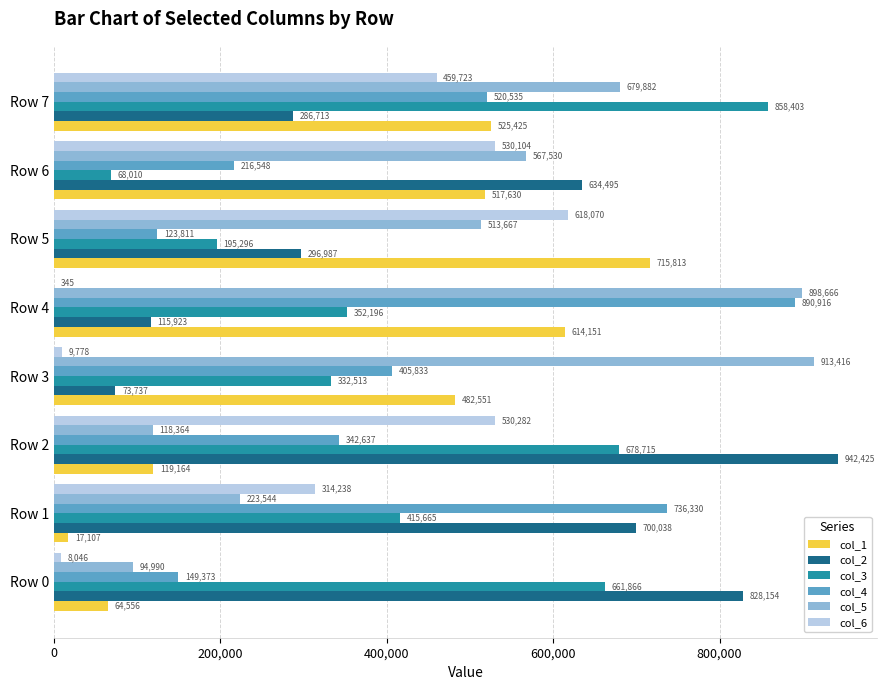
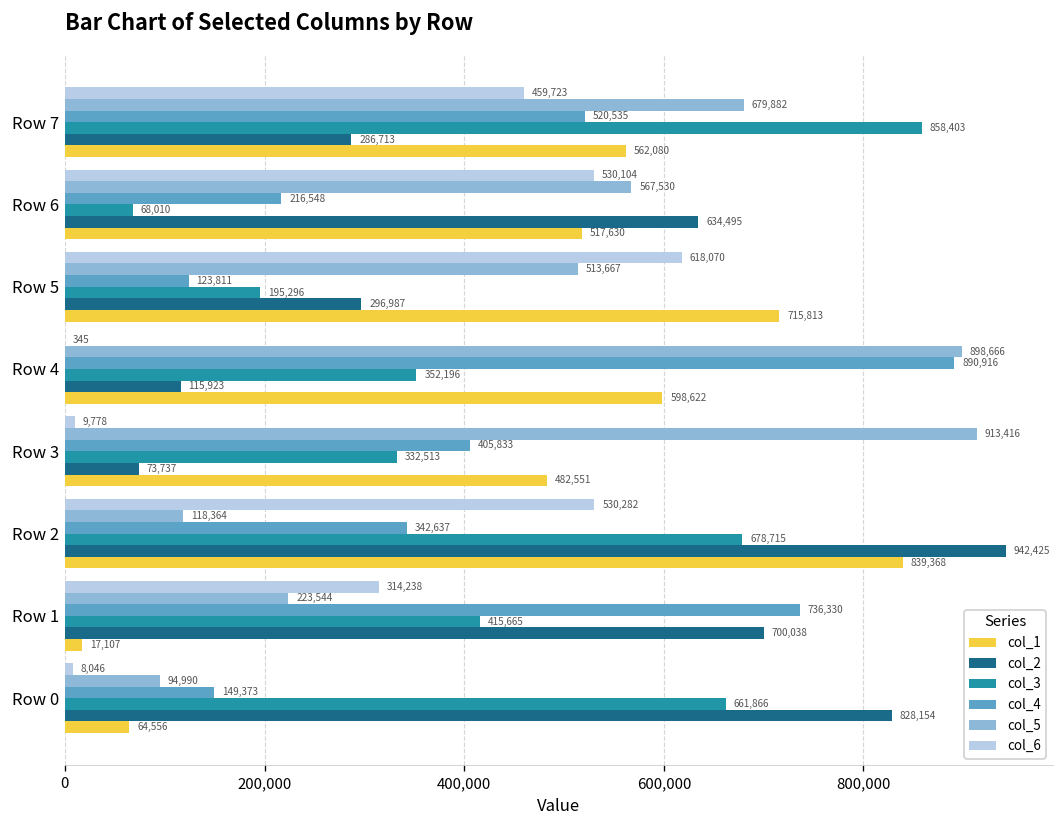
  {
    "col_1": {
-     "Row 7": "525,425",
+     "Row 7": "562,080",
      "Row 6": "517,630",
      "Row 5": "715,813",
-     "Row 4": "614,151",
+     "Row 4": "598,622",
      "Row 3": "482,551",
-     "Row 2": "119,164",
+     "Row 2": "839,368",
      "Row 1": "17,107",
      "Row 0": "64,556"
    }
  }
